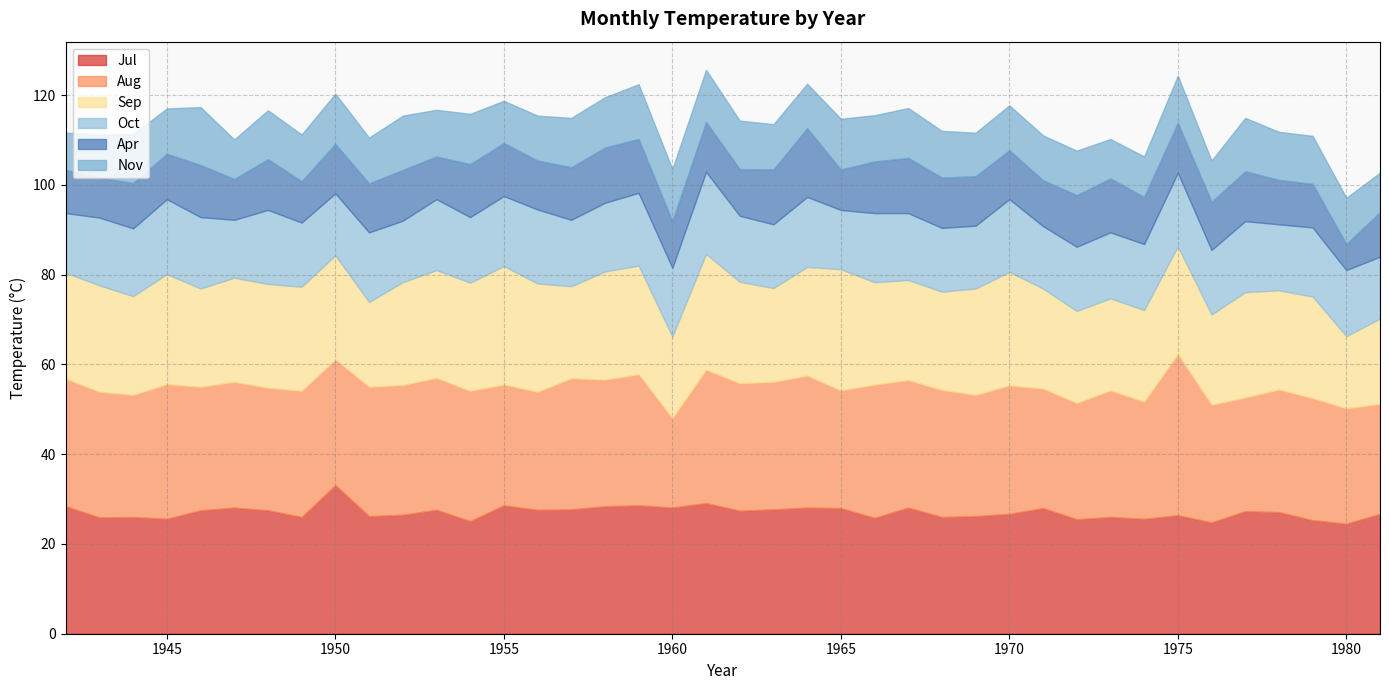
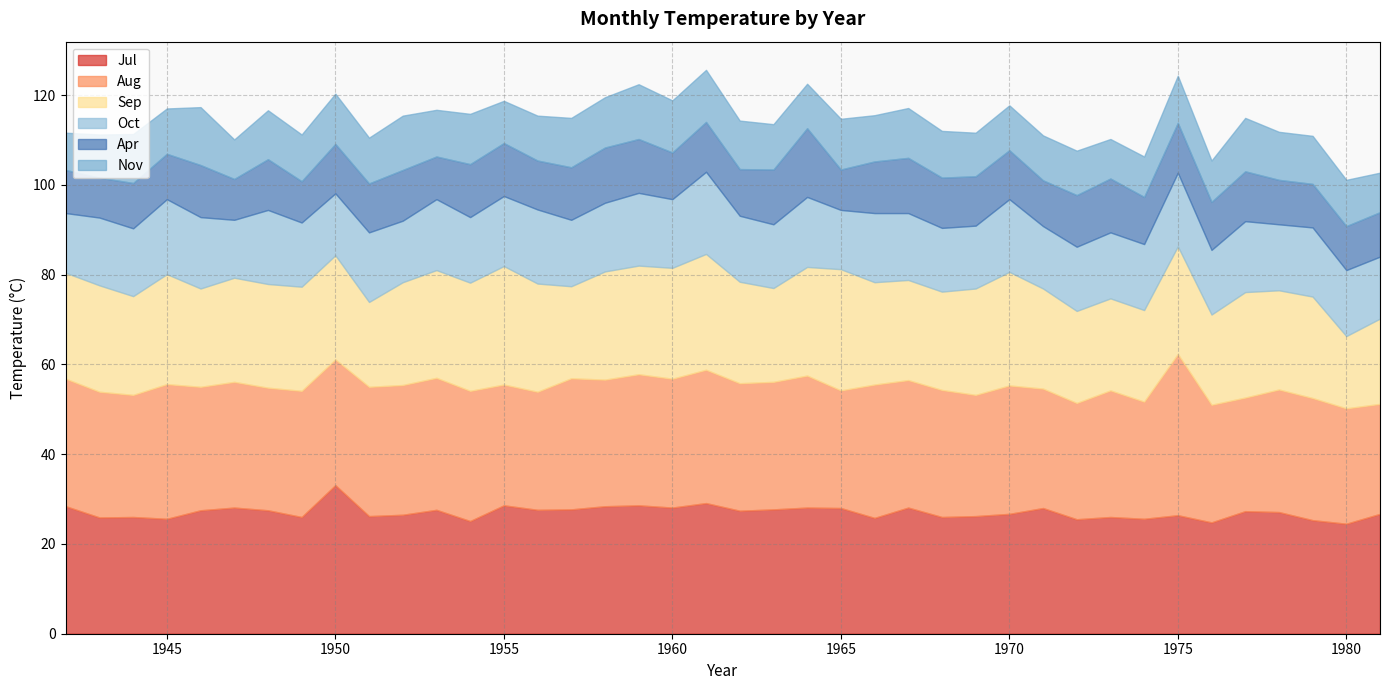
  {
    "Jul": {
      "1945": 26,
      "1950": 33,
      "1955": 29,
      "1960": 28,
      "1965": 28,
      "1970": 27,
      "1975": 26,
      "1980": 25
    },
    "Aug": {
      "1945": 30,
      "1950": 28,
      "1955": 27,
-     "1960": 20,
+     "1960": 29,
      "1965": 26,
      "1970": 29,
      "1975": 36,
      "1980": 26
    },
    "Sep": {
      "1945": 24,
      "1950": 23,
      "1955": 26,
-     "1960": 18,
+     "1960": 25,
      "1965": 27,
      "1970": 25,
      "1975": 24,
      "1980": 16
    },
    "Apr": {
      "1945": 10,
      "1950": 11,
      "1955": 12,
      "1960": 10,
      "1965": 9,
      "1970": 11,
      "1975": 11,
-     "1980": 6
+     "1980": 10
    }
  }
